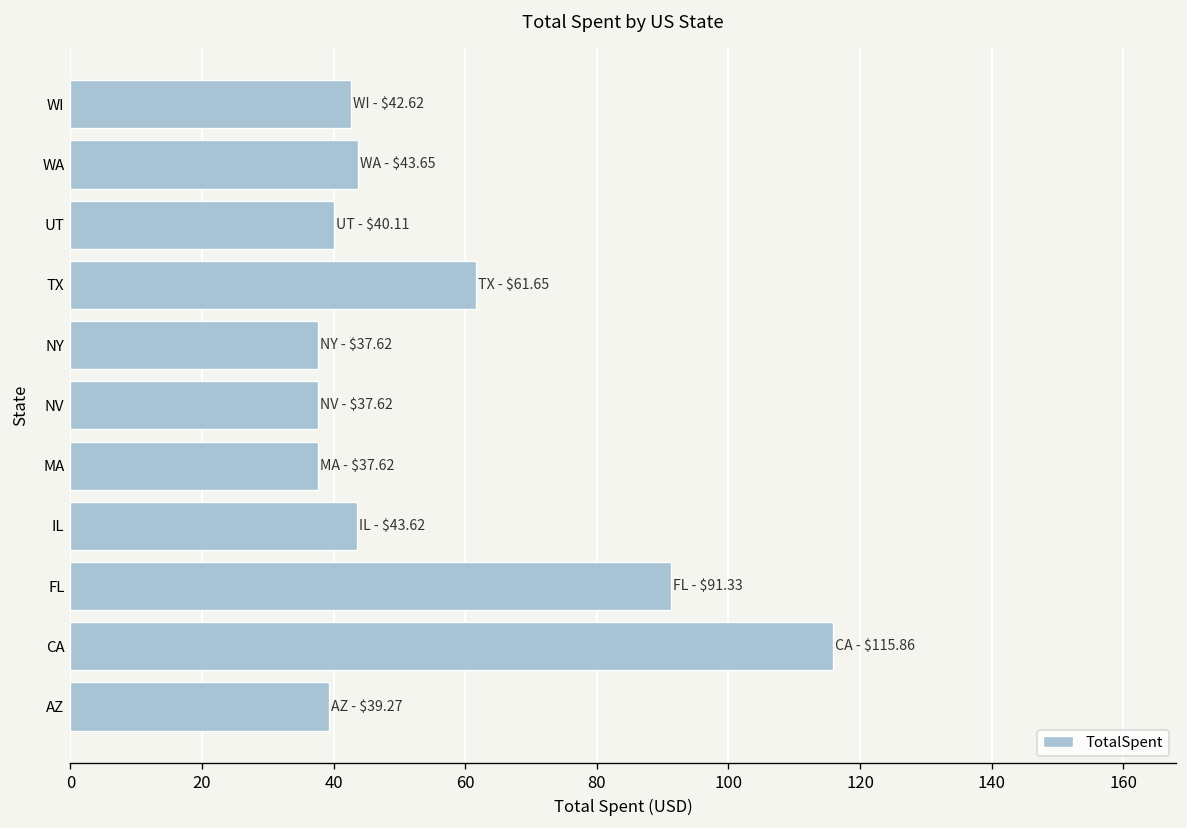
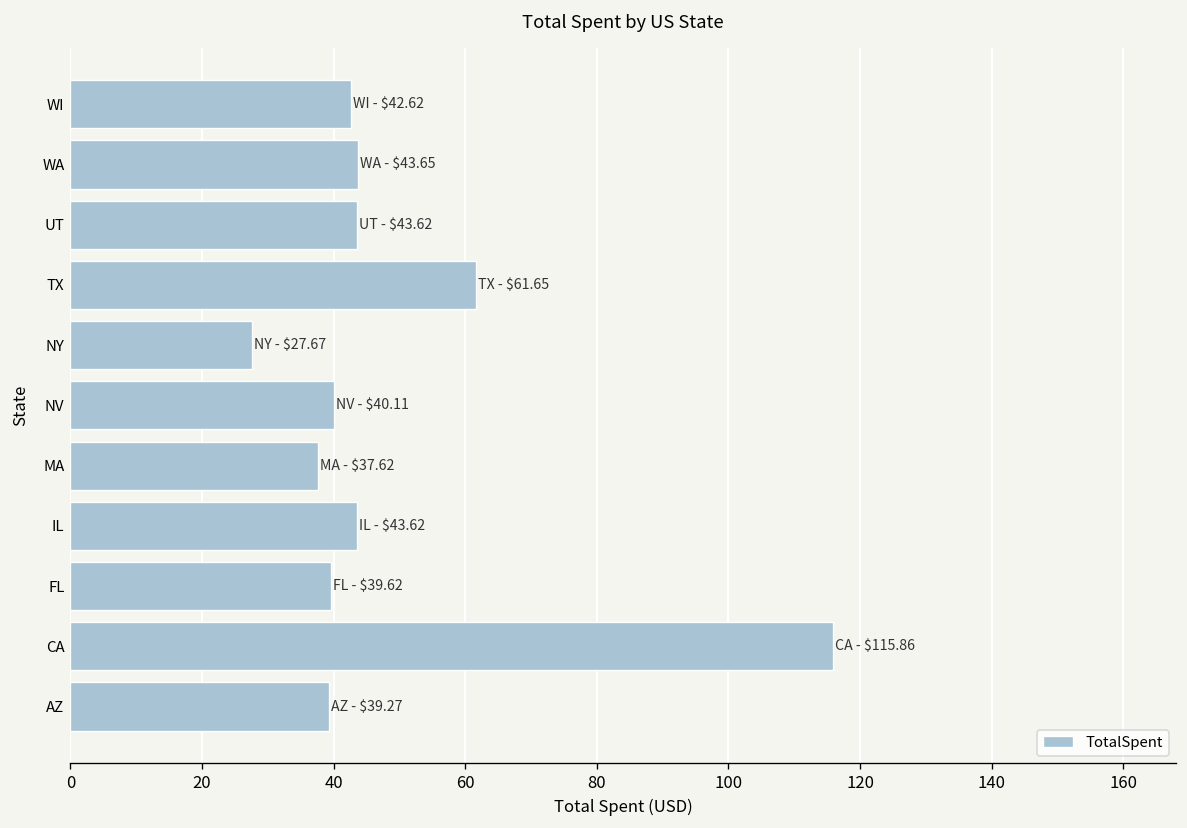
  {
    "WI": "$42.62",
    "WA": "$43.65",
-   "UT": "$40.11",
+   "UT": "$43.62",
    "TX": "$61.65",
-   "NY": "$37.62",
-   "NV": "$37.62",
+   "NY": "$27.67",
+   "NV": "$40.11",
    "MA": "$37.62",
    "IL": "$43.62",
-   "FL": "$91.33",
+   "FL": "$39.62",
    "CA": "$115.86",
    "AZ": "$39.27"
  }
